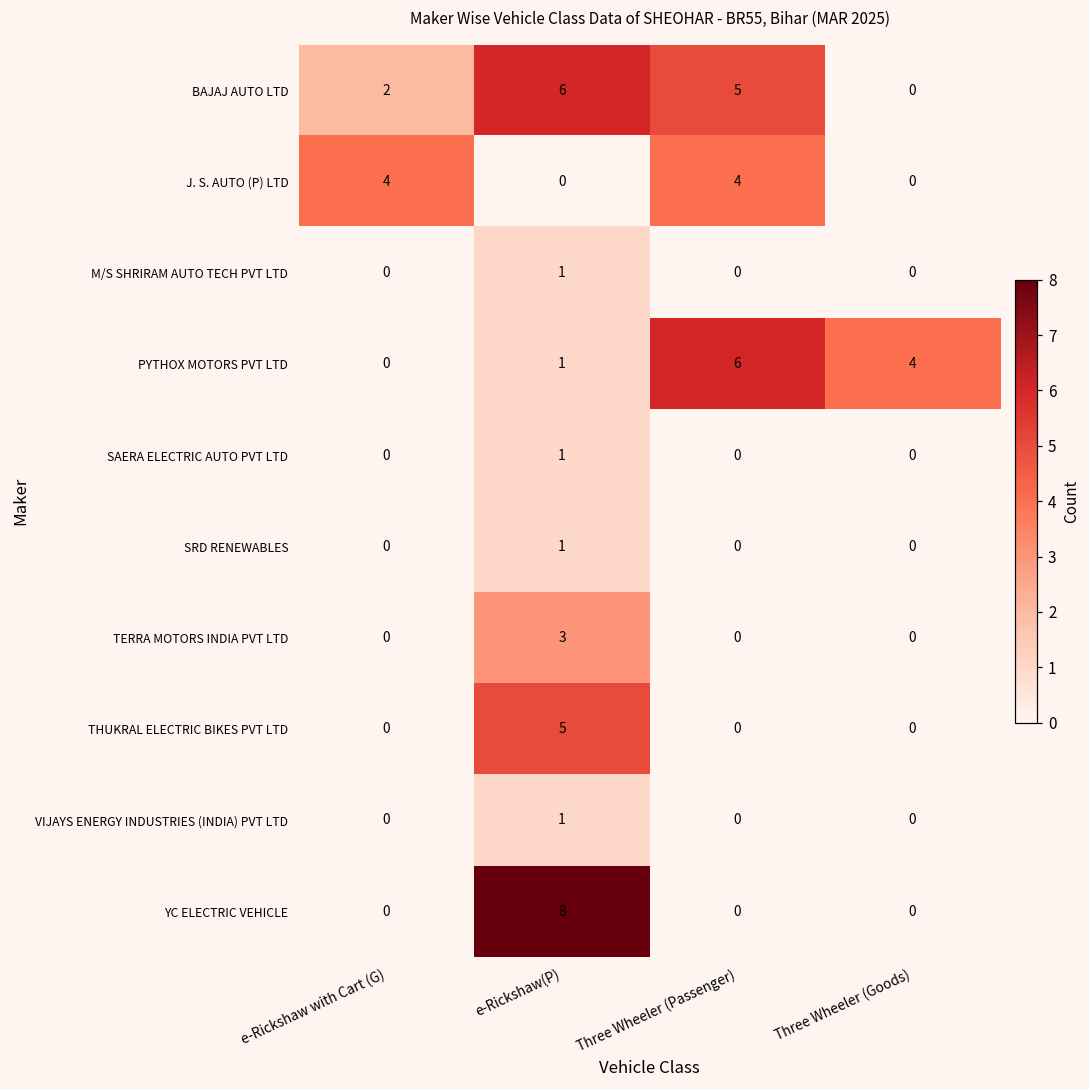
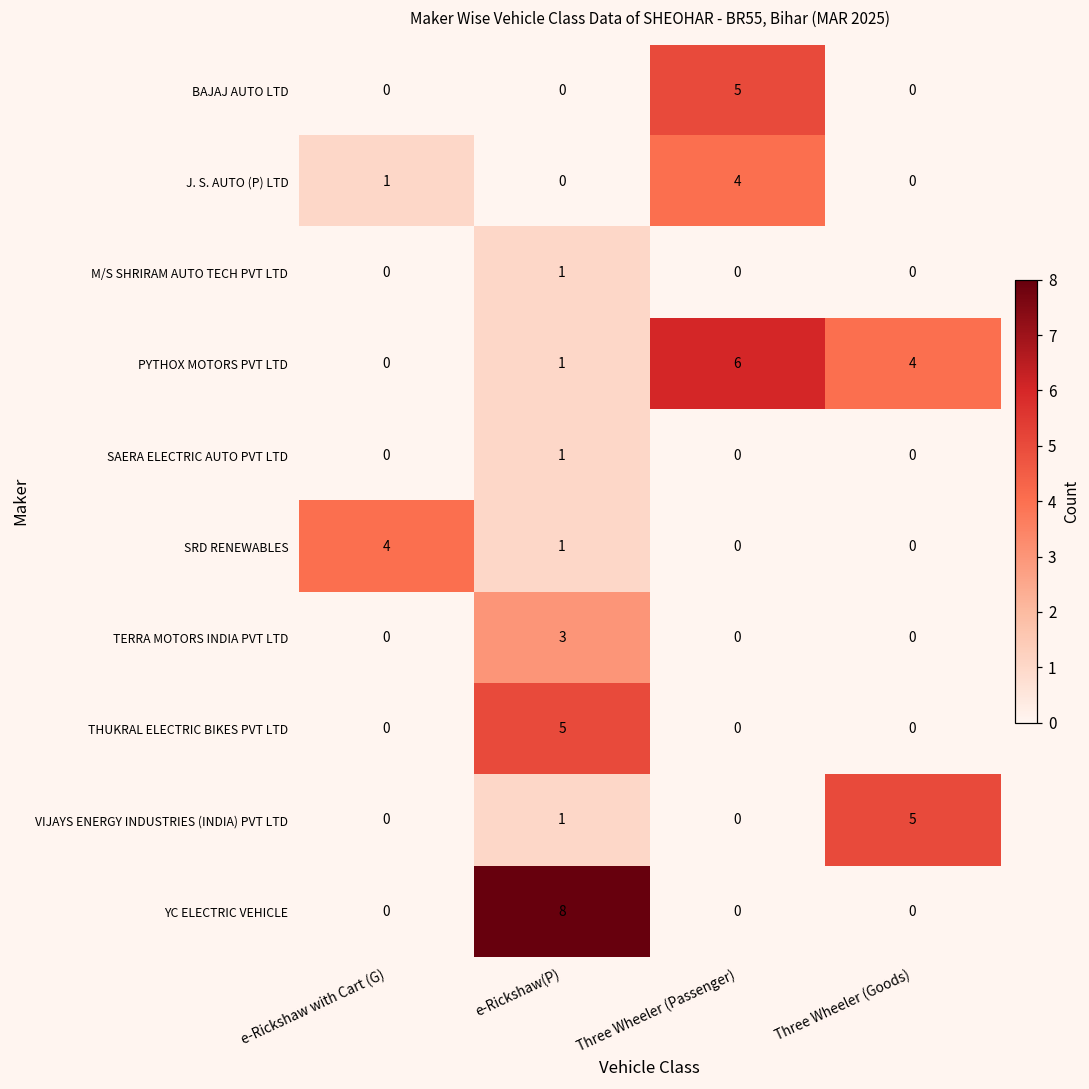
  {
    "BAJAJ AUTO LTD": {
-     "e-Rickshaw with Cart (G)": 2,
-     "e-Rickshaw(P)": 6,
+     "e-Rickshaw with Cart (G)": 0,
+     "e-Rickshaw(P)": 0,
      "Three Wheeler (Passenger)": 5,
      "Three Wheeler (Goods)": 0
    },
    "J. S. AUTO (P) LTD": {
-     "e-Rickshaw with Cart (G)": 4,
+     "e-Rickshaw with Cart (G)": 1,
      "e-Rickshaw(P)": 0,
      "Three Wheeler (Passenger)": 4,
      "Three Wheeler (Goods)": 0
    },
    "M/S SHRIRAM AUTO TECH PVT LTD": {
      "e-Rickshaw with Cart (G)": 0,
      "e-Rickshaw(P)": 1,
      "Three Wheeler (Passenger)": 0,
      "Three Wheeler (Goods)": 0
    },
    "PYTHOX MOTORS PVT LTD": {
      "e-Rickshaw with Cart (G)": 0,
      "e-Rickshaw(P)": 1,
      "Three Wheeler (Passenger)": 6,
      "Three Wheeler (Goods)": 4
    },
    "SAERA ELECTRIC AUTO PVT LTD": {
      "e-Rickshaw with Cart (G)": 0,
      "e-Rickshaw(P)": 1,
      "Three Wheeler (Passenger)": 0,
      "Three Wheeler (Goods)": 0
    },
    "SRD RENEWABLES": {
-     "e-Rickshaw with Cart (G)": 0,
+     "e-Rickshaw with Cart (G)": 4,
      "e-Rickshaw(P)": 1,
      "Three Wheeler (Passenger)": 0,
      "Three Wheeler (Goods)": 0
    },
    "TERRA MOTORS INDIA PVT LTD": {
      "e-Rickshaw with Cart (G)": 0,
      "e-Rickshaw(P)": 3,
      "Three Wheeler (Passenger)": 0,
      "Three Wheeler (Goods)": 0
    },
    "THUKRAL ELECTRIC BIKES PVT LTD": {
      "e-Rickshaw with Cart (G)": 0,
      "e-Rickshaw(P)": 5,
      "Three Wheeler (Passenger)": 0,
      "Three Wheeler (Goods)": 0
    },
    "VIJAYS ENERGY INDUSTRIES (INDIA) PVT LTD": {
      "e-Rickshaw with Cart (G)": 0,
      "e-Rickshaw(P)": 1,
      "Three Wheeler (Passenger)": 0,
-     "Three Wheeler (Goods)": 0
+     "Three Wheeler (Goods)": 5
    },
    "YC ELECTRIC VEHICLE": {
      "e-Rickshaw with Cart (G)": 0,
      "e-Rickshaw(P)": 8,
      "Three Wheeler (Passenger)": 0,
      "Three Wheeler (Goods)": 0
    }
  }
